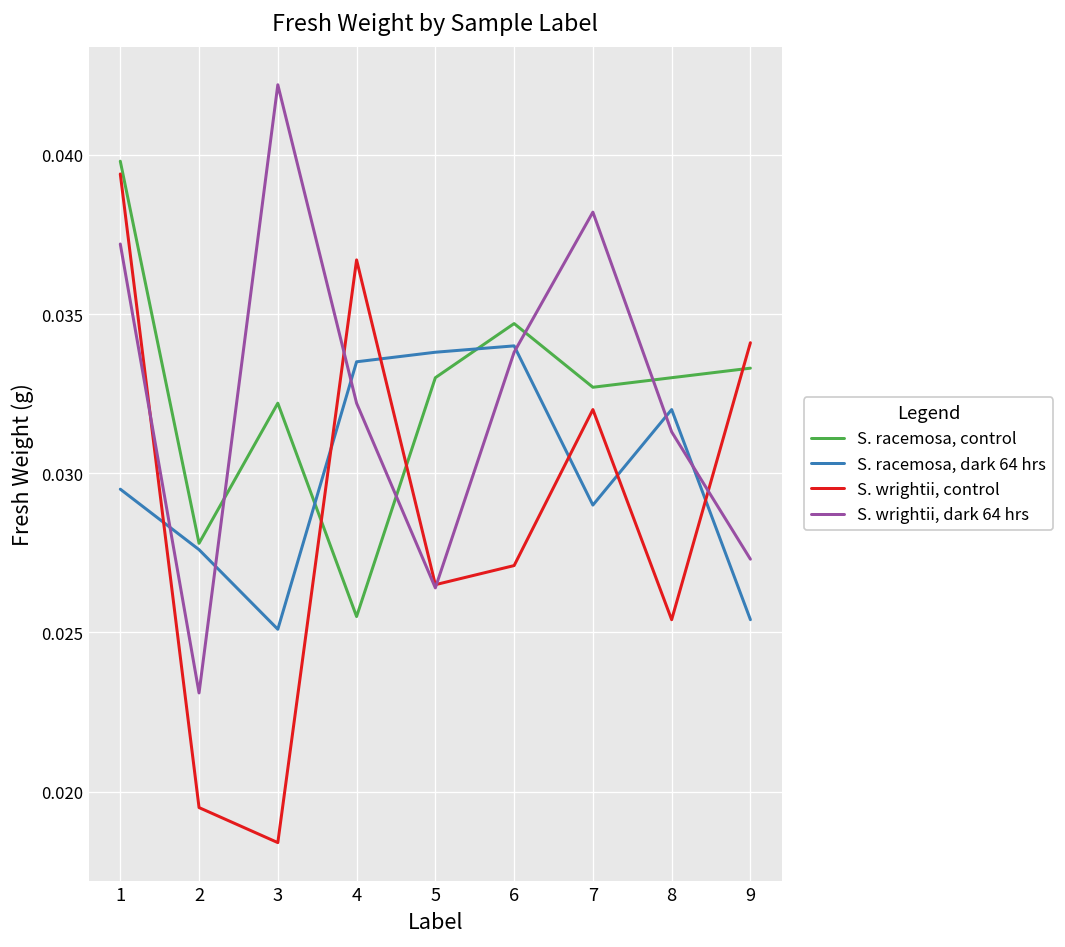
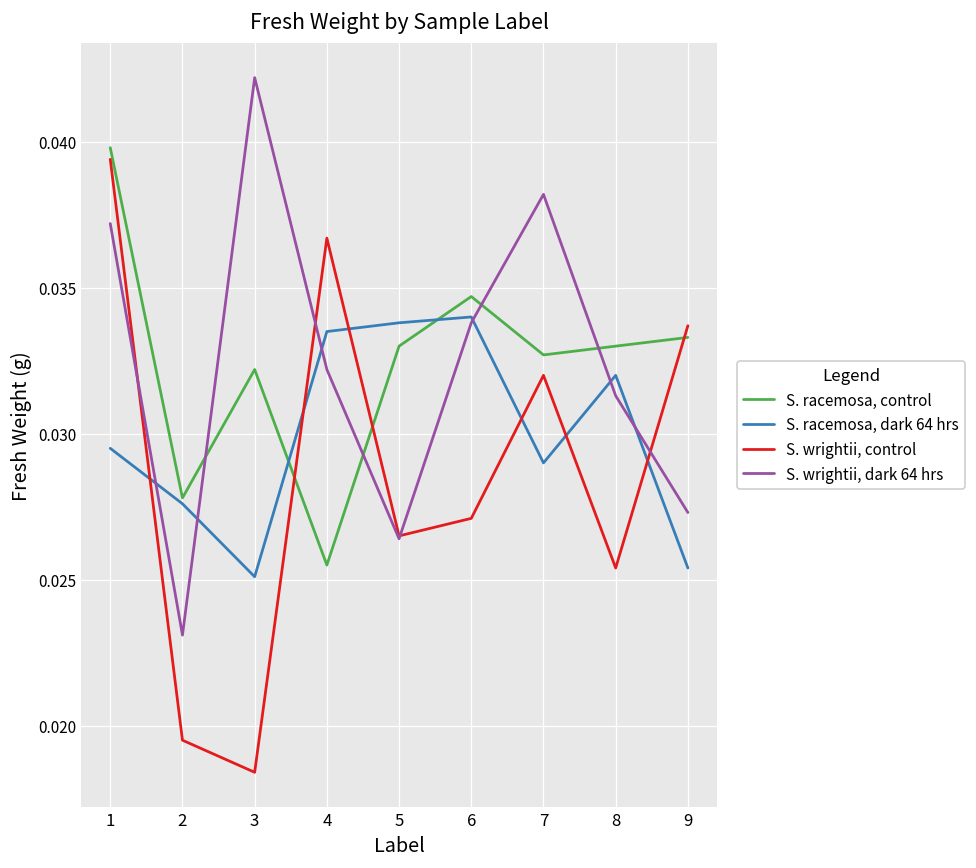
  {
    "S. racemosa, control": {
      "1": 0.0398,
      "2": 0.0278,
      "3": 0.0322,
      "4": 0.0255,
      "5": 0.0330,
      "6": 0.0347,
      "7": 0.0327,
      "8": 0.0330,
      "9": 0.0333
    },
    "S. racemosa, dark 64 hrs": {
      "1": 0.0295,
      "2": 0.0276,
      "3": 0.0251,
      "4": 0.0335,
      "5": 0.0338,
      "6": 0.0340,
      "7": 0.0290,
      "8": 0.0320,
      "9": 0.0254
    },
    "S. wrightii, control": {
      "1": 0.0394,
      "2": 0.0195,
      "3": 0.0184,
      "4": 0.0367,
      "5": 0.0265,
      "6": 0.0271,
      "7": 0.0320,
      "8": 0.0254,
-     "9": 0.0341
+     "9": 0.0337
    },
    "S. wrightii, dark 64 hrs": {
      "1": 0.0372,
      "2": 0.0231,
      "3": 0.0422,
      "4": 0.0322,
      "5": 0.0264,
      "6": 0.0338,
      "7": 0.0382,
      "8": 0.0313,
      "9": 0.0273
    }
  }
